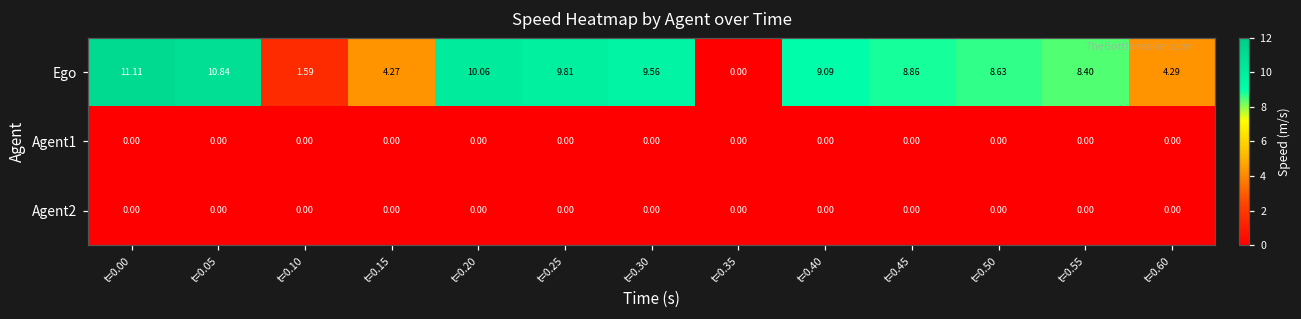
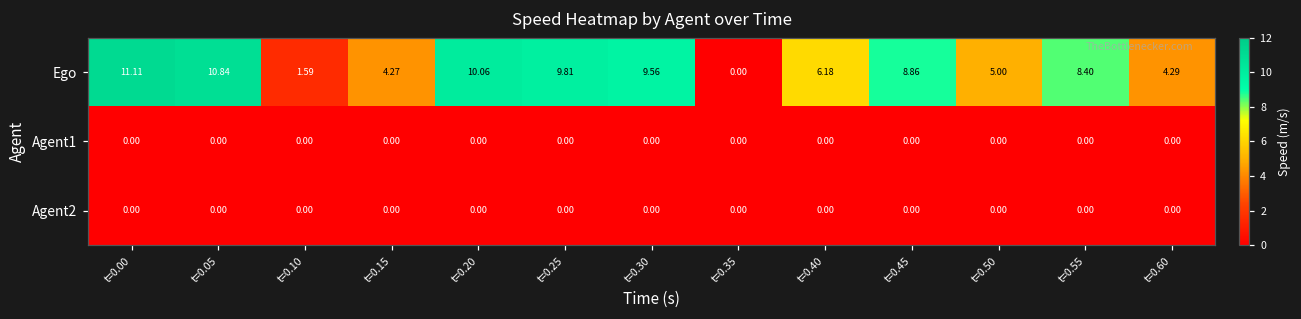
  {
    "Ego": {
      "t=0.00": 11.11,
      "t=0.05": 10.84,
      "t=0.10": 1.59,
      "t=0.15": 4.27,
      "t=0.20": 10.06,
      "t=0.25": 9.81,
      "t=0.30": 9.56,
      "t=0.35": 0.00,
-     "t=0.40": 9.09,
+     "t=0.40": 6.18,
      "t=0.45": 8.86,
-     "t=0.50": 8.63,
+     "t=0.50": 5.00,
      "t=0.55": 8.40
    },
    "Agent1": {
      "t=0.00": 0.00,
      "t=0.05": 0.00,
      "t=0.10": 0.00,
      "t=0.15": 0.00,
      "t=0.20": 0.00,
      "t=0.25": 0.00,
      "t=0.30": 0.00,
      "t=0.35": 0.00,
      "t=0.40": 0.00,
      "t=0.45": 0.00,
      "t=0.50": 0.00,
      "t=0.55": 0.00,
      "t=0.60": 0.00
    },
    "Agent2": {
      "t=0.00": 0.00,
      "t=0.05": 0.00,
      "t=0.10": 0.00,
      "t=0.15": 0.00,
      "t=0.20": 0.00,
      "t=0.25": 0.00,
      "t=0.30": 0.00,
      "t=0.35": 0.00,
      "t=0.40": 0.00,
      "t=0.45": 0.00,
      "t=0.50": 0.00,
      "t=0.55": 0.00,
      "t=0.60": 0.00
    }
  }
